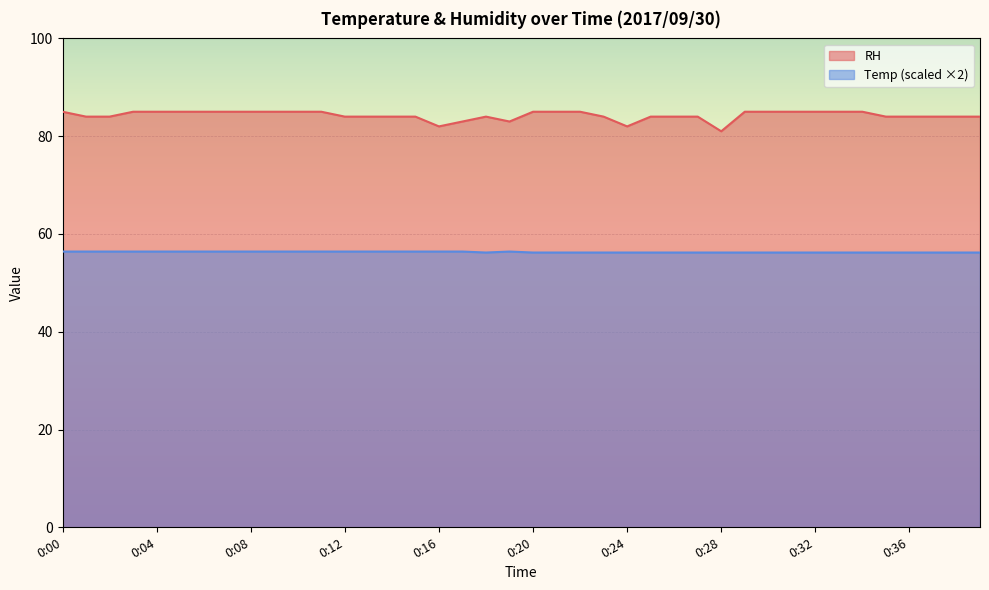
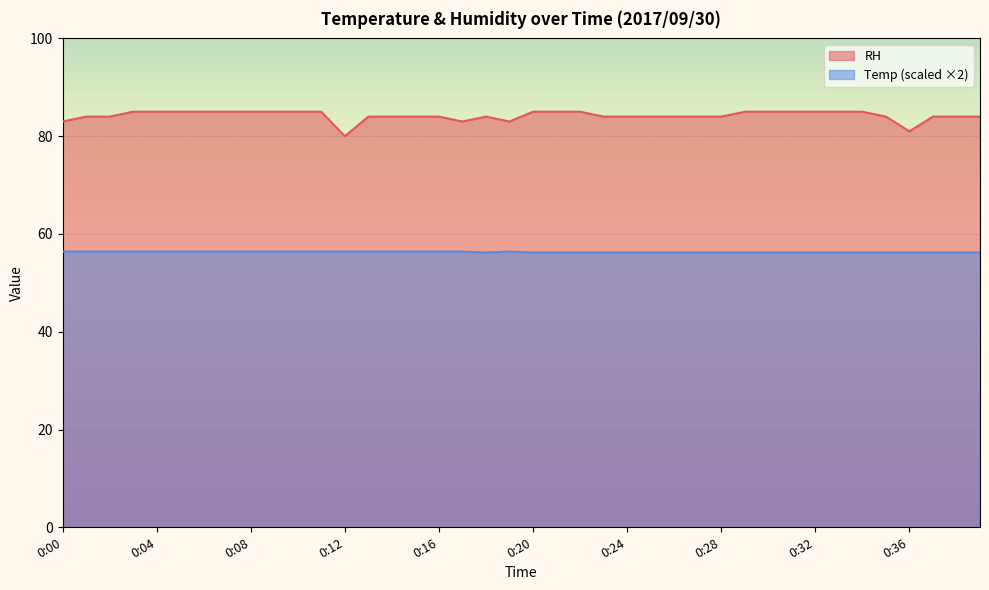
  {
    "RH": {
-     "0:00": 85,
+     "0:00": 83,
      "0:04": 85,
      "0:08": 85,
-     "0:12": 84,
-     "0:16": 82,
+     "0:12": 80,
+     "0:16": 84,
      "0:20": 85,
-     "0:24": 82,
-     "0:28": 81,
+     "0:24": 84,
+     "0:28": 84,
      "0:32": 85,
-     "0:36": 84
+     "0:36": 81
    },
    "Temp (scaled ×2)": {
      "0:00": 56,
      "0:04": 56,
      "0:08": 56,
      "0:12": 56,
      "0:16": 56,
      "0:20": 56,
      "0:24": 56,
      "0:28": 56,
      "0:32": 56,
      "0:36": 56
    }
  }
